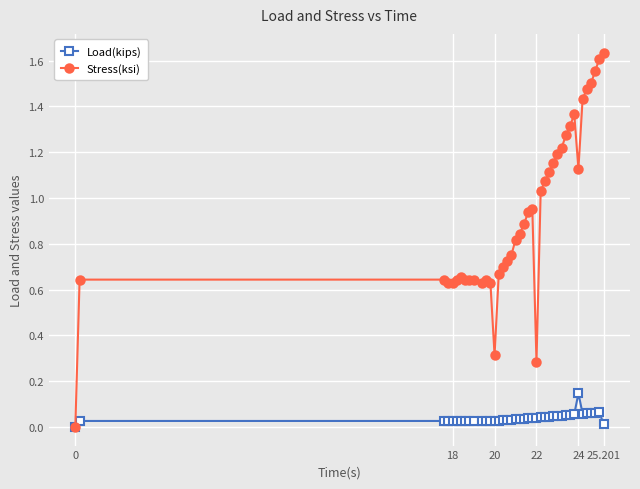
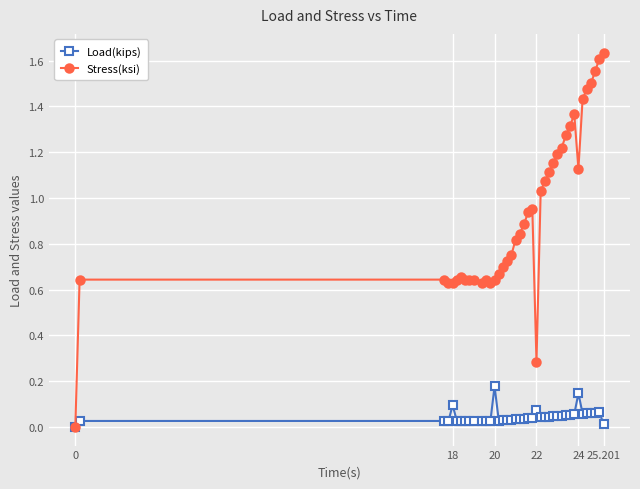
  {
    "Load(kips)": {
-     "18": 0.03,
-     "20": 0.03,
-     "22": 0.04,
+     "18": 0.10,
+     "20": 0.18,
+     "22": 0.07,
      "24": 0.15,
      "25.201": 0.01
    },
    "Stress(ksi)": {
      "18": 0.63,
-     "20": 0.31,
+     "20": 0.64,
      "22": 0.28,
      "24": 1.13,
      "25.201": 1.64
    }
  }
